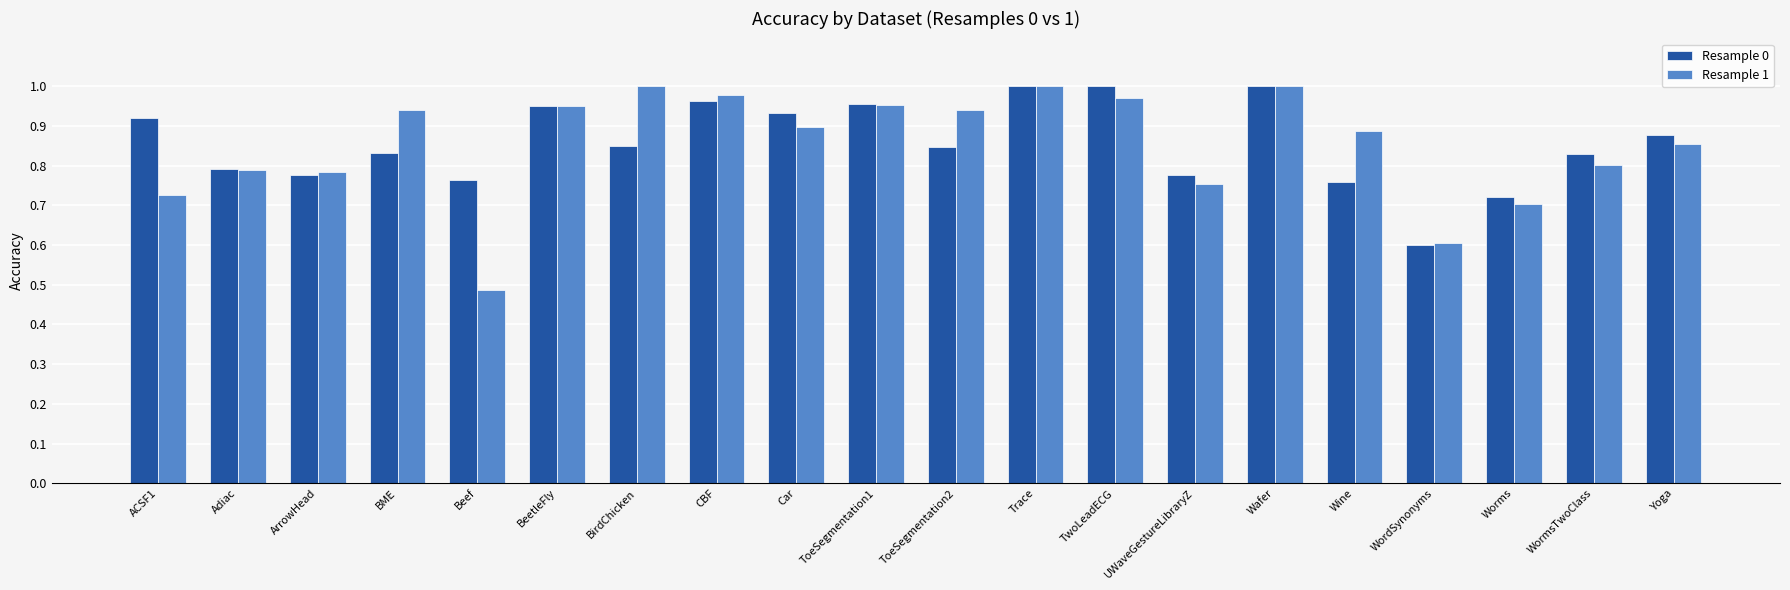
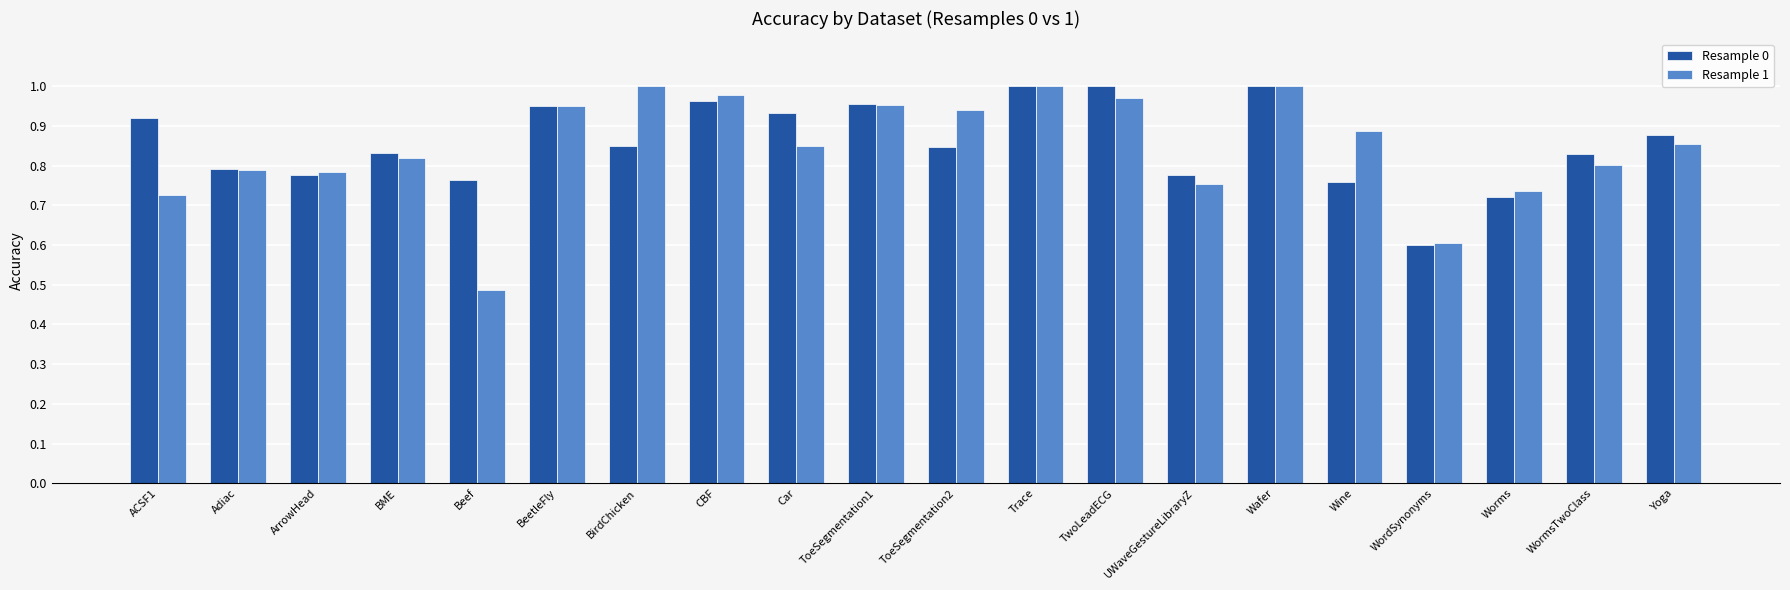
  {
    "Resample 0": {
      "ACSF1": 0.92,
      "Adiac": 0.79,
      "ArrowHead": 0.78,
      "BME": 0.83,
      "Beef": 0.76,
      "BeetleFly": 0.95,
      "BirdChicken": 0.85,
      "CBF": 0.96,
      "Car": 0.93,
      "ToeSegmentation1": 0.96,
      "ToeSegmentation2": 0.85,
      "Trace": 1.00,
      "TwoLeadECG": 1.00,
      "UWaveGestureLibraryZ": 0.78,
      "Wafer": 1.00,
      "Wine": 0.76,
      "WordSynonyms": 0.60,
      "Worms": 0.72,
      "WormsTwoClass": 0.83,
      "Yoga": 0.88
    },
    "Resample 1": {
      "ACSF1": 0.73,
      "Adiac": 0.79,
      "ArrowHead": 0.78,
-     "BME": 0.94,
+     "BME": 0.82,
      "Beef": 0.49,
      "BeetleFly": 0.95,
      "BirdChicken": 1.00,
      "CBF": 0.98,
-     "Car": 0.90,
+     "Car": 0.85,
      "ToeSegmentation1": 0.95,
      "ToeSegmentation2": 0.94,
      "Trace": 1.00,
      "TwoLeadECG": 0.97,
      "UWaveGestureLibraryZ": 0.75,
      "Wafer": 1.00,
      "Wine": 0.89,
      "WordSynonyms": 0.60,
-     "Worms": 0.70,
+     "Worms": 0.74,
      "WormsTwoClass": 0.80,
      "Yoga": 0.85
    }
  }
